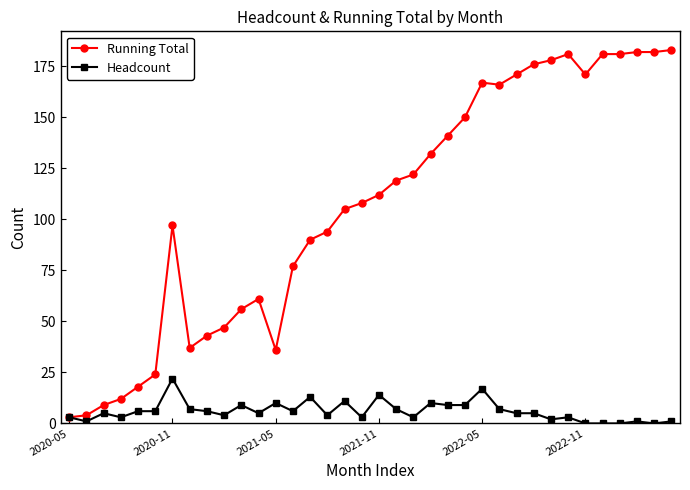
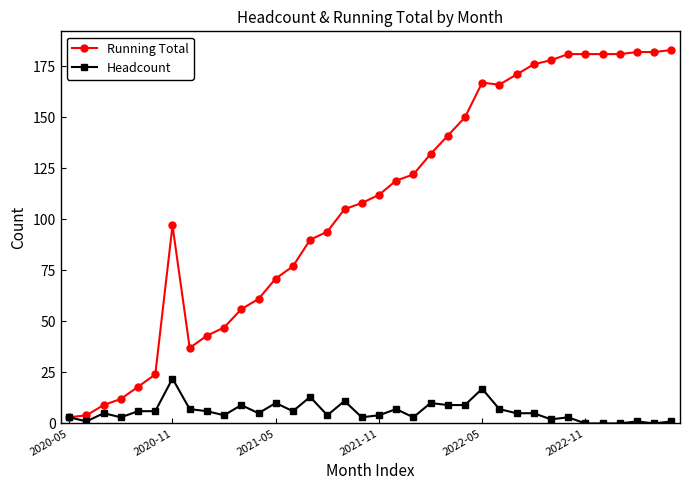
  {
    "Running Total": {
      "2020-11": 97,
-     "2021-05": 36,
+     "2021-05": 71,
      "2021-11": 112,
      "2022-05": 167,
-     "2022-11": 171
+     "2022-11": 181
    },
    "Headcount": {
      "2020-11": 22,
      "2021-05": 10,
-     "2021-11": 14,
+     "2021-11": 4,
      "2022-05": 17,
      "2022-11": 0
    }
  }
